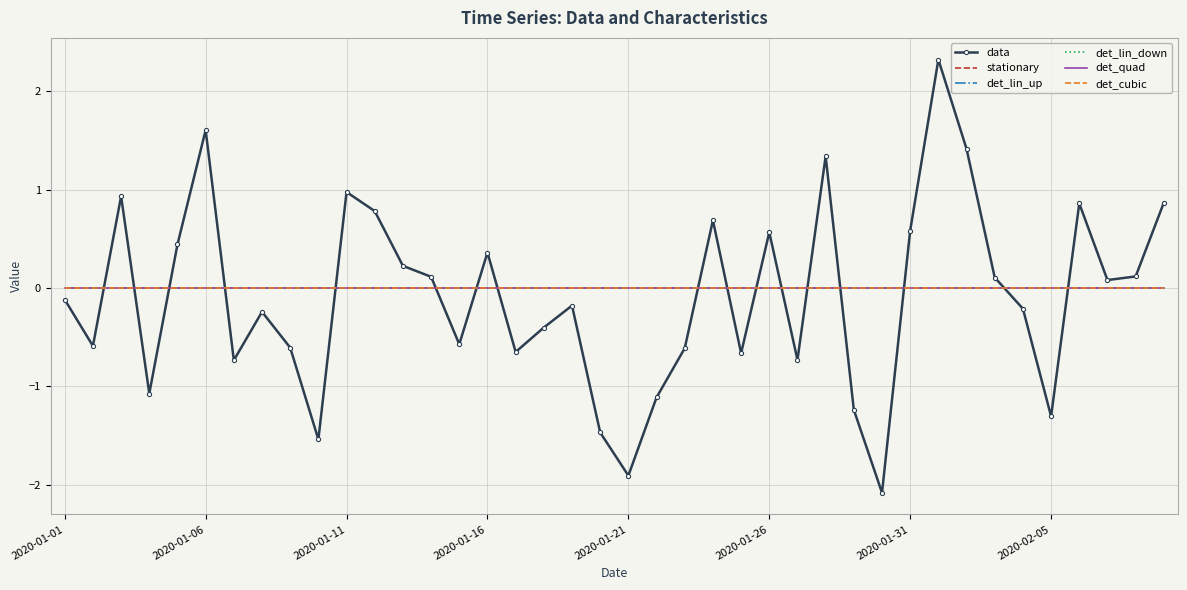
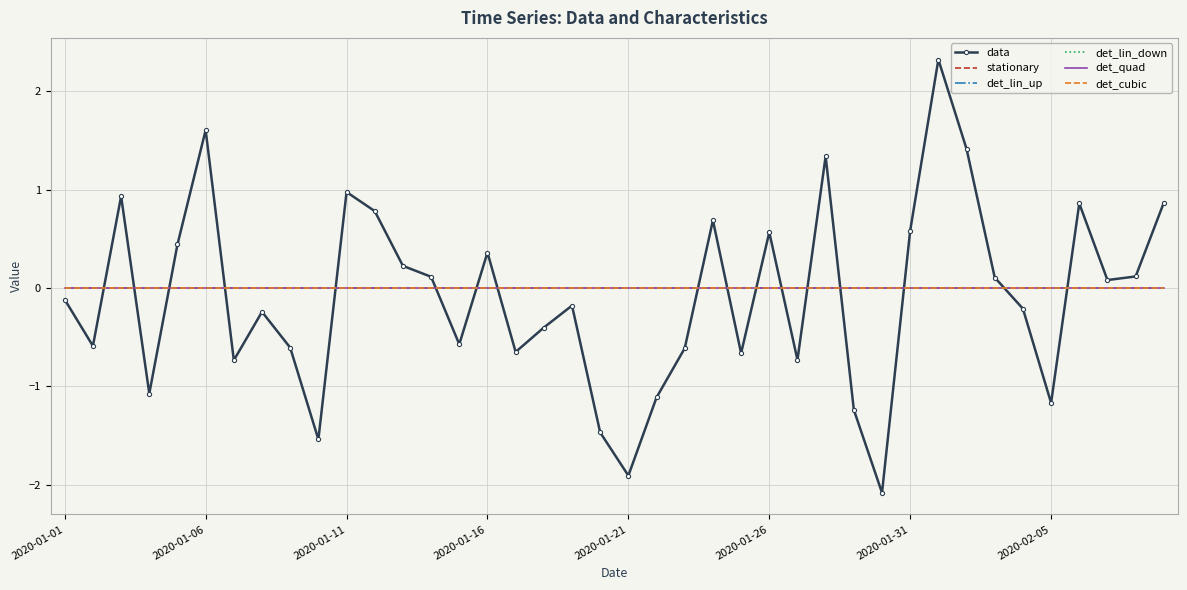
  {
    "data": {
      "2020-01-01": -0.1,
      "2020-01-06": 1.6,
      "2020-01-11": 1.0,
      "2020-01-16": 0.4,
      "2020-01-21": -1.9,
      "2020-01-26": 0.6,
      "2020-01-31": 0.6,
-     "2020-02-05": -1.3
+     "2020-02-05": -1.2
    },
    "det_cubic": {
      "2020-01-01": 0.0,
      "2020-01-06": 0.0,
      "2020-01-11": 0.0,
      "2020-01-16": 0.0,
      "2020-01-21": 0.0,
      "2020-01-26": 0.0,
      "2020-01-31": 0.0,
      "2020-02-05": 0.0
    }
  }
